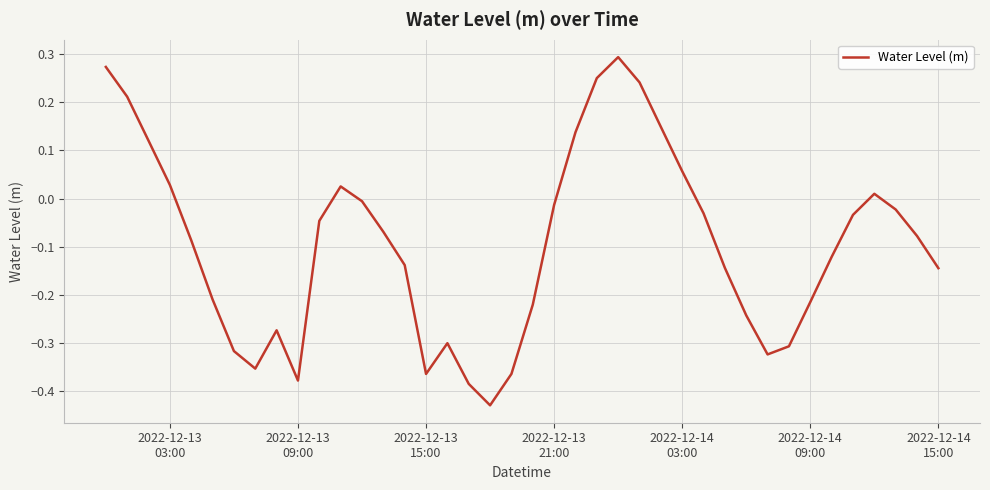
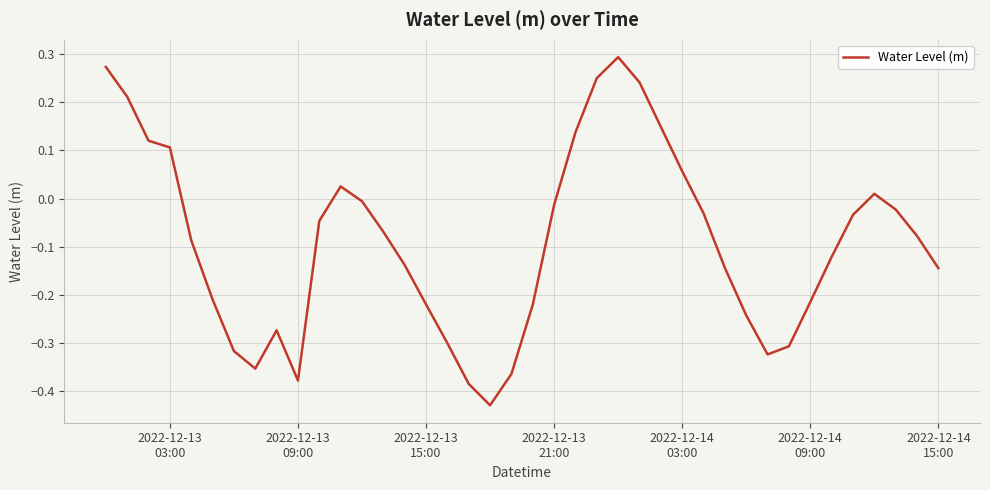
  {
-   "2022-12-13 03:00": 0.03,
+   "2022-12-13 03:00": 0.11,
    "2022-12-13 09:00": -0.38,
-   "2022-12-13 15:00": -0.37,
+   "2022-12-13 15:00": -0.22,
    "2022-12-13 21:00": -0.01,
    "2022-12-14 03:00": 0.06,
    "2022-12-14 09:00": -0.22,
    "2022-12-14 15:00": -0.14
  }
